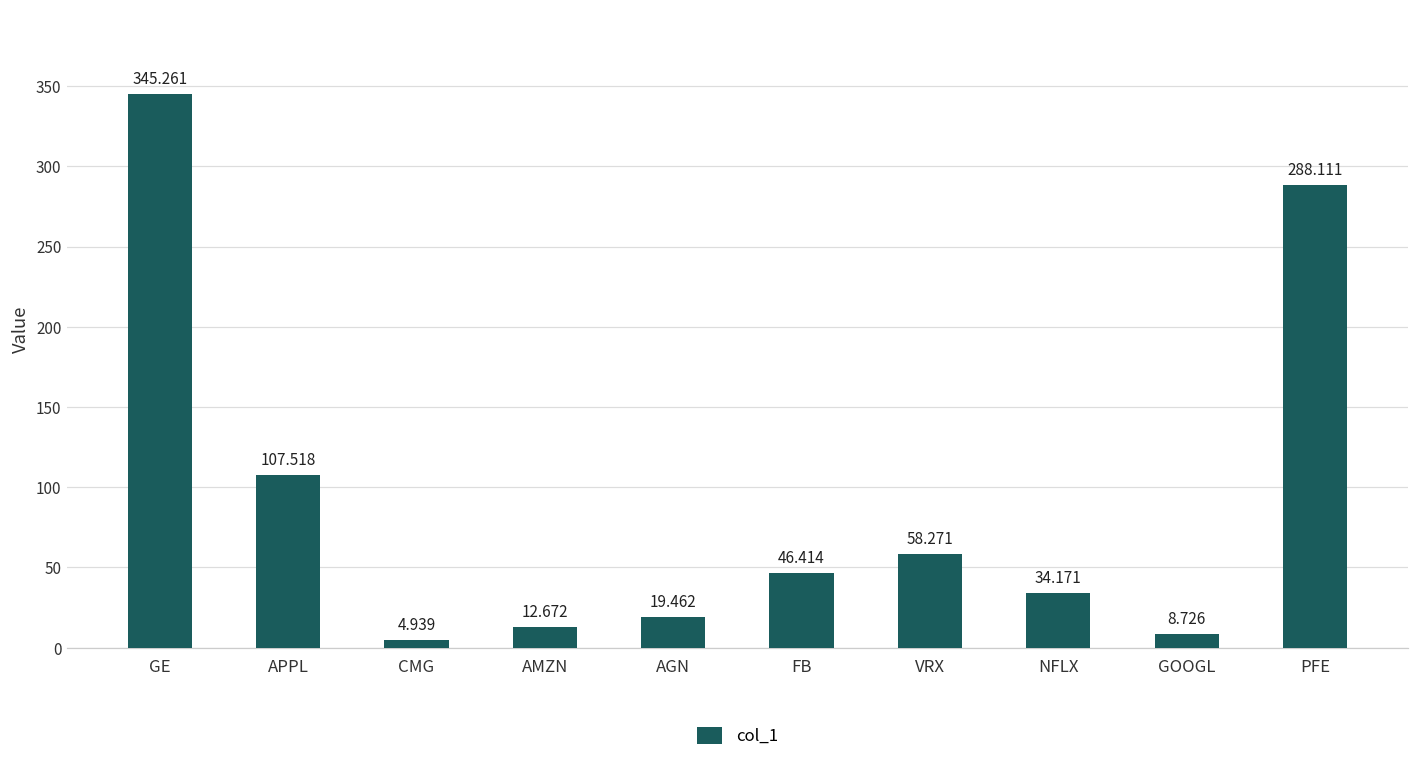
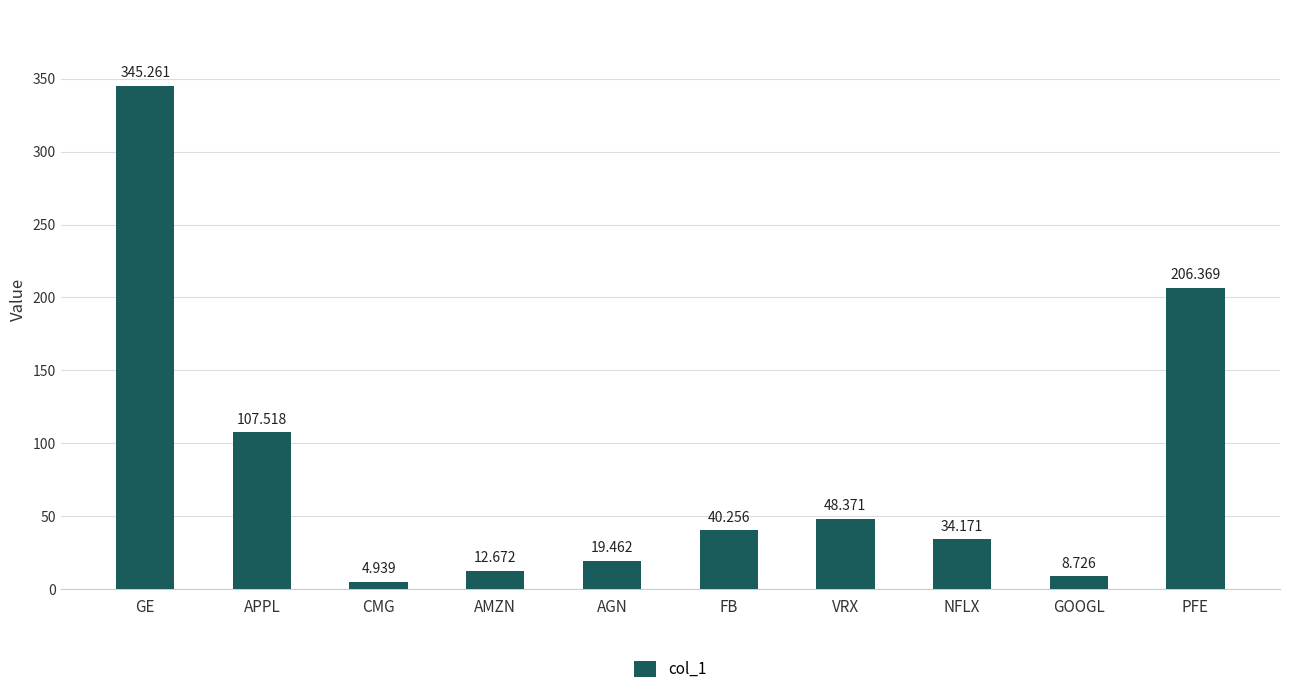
  {
    "GE": 345.261,
    "APPL": 107.518,
    "CMG": 4.939,
    "AMZN": 12.672,
    "AGN": 19.462,
-   "FB": 46.414,
-   "VRX": 58.271,
+   "FB": 40.256,
+   "VRX": 48.371,
    "NFLX": 34.171,
    "GOOGL": 8.726,
-   "PFE": 288.111
+   "PFE": 206.369
  }
